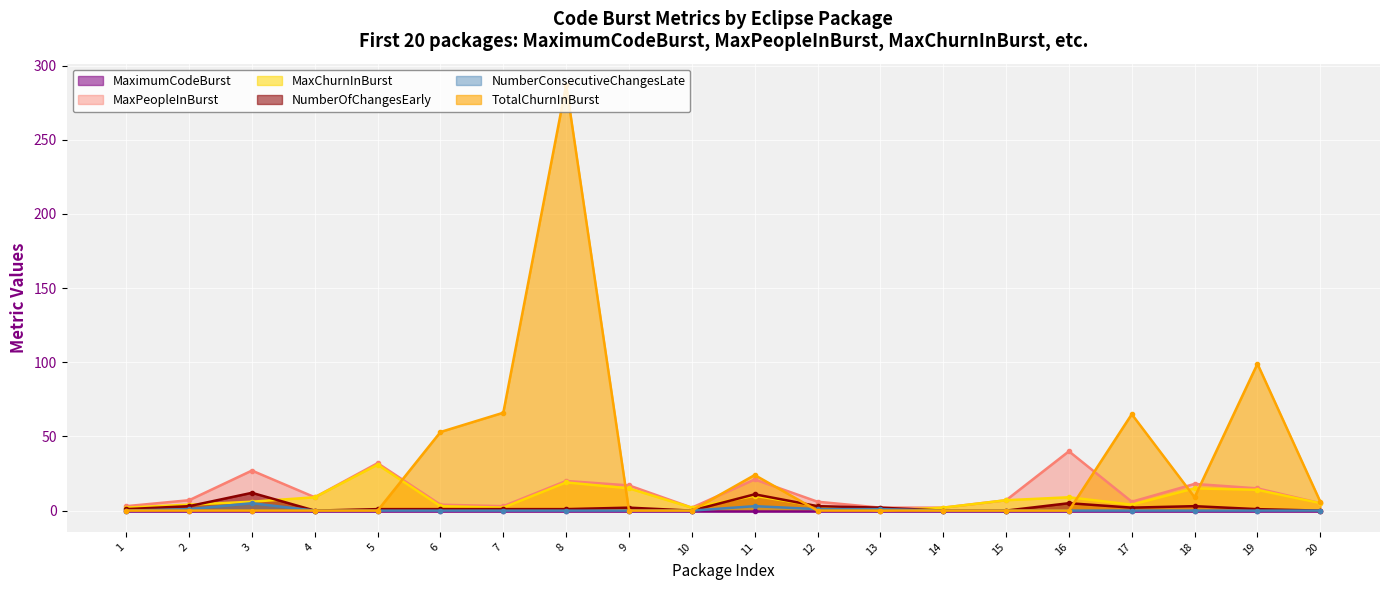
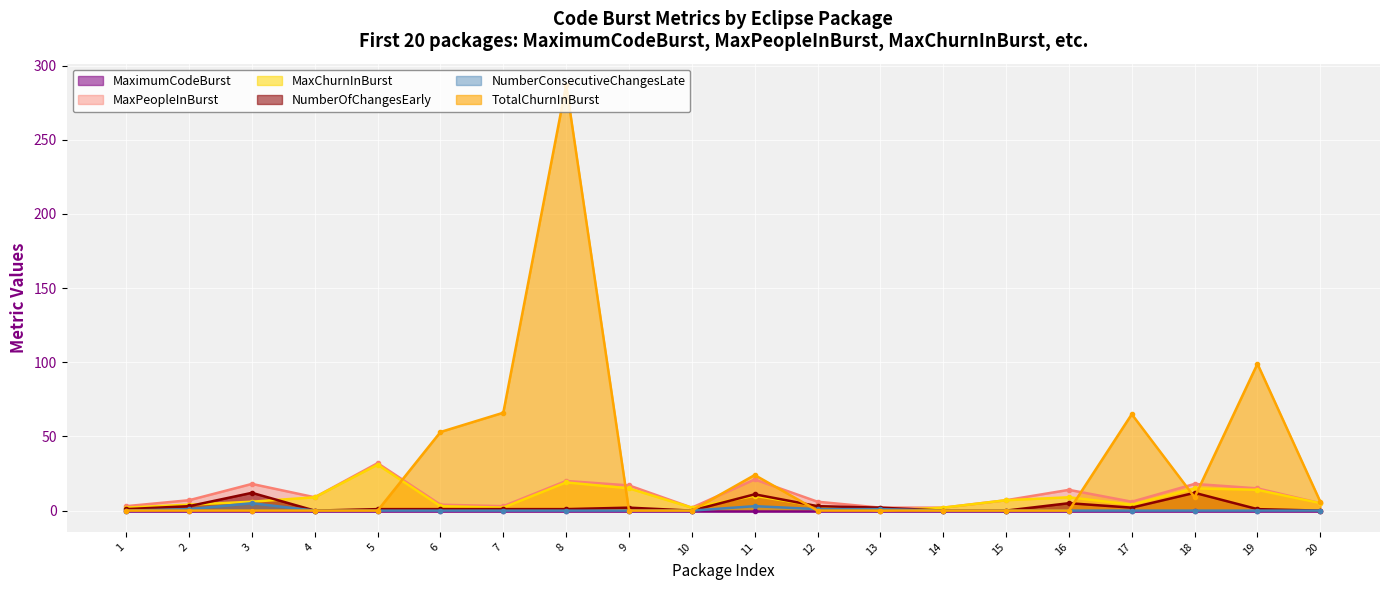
  {
    "MaximumCodeBurst": {
      "11": 0
    },
    "MaxPeopleInBurst": {
      "2": 7,
-     "3": 27,
+     "3": 18,
      "9": 17,
      "11": 21,
      "12": 6,
-     "16": 40,
+     "16": 14,
      "17": 6,
      "18": 18
    },
    "NumberOfChangesEarly": {
      "3": 12,
      "9": 2,
      "16": 5,
      "17": 2,
-     "18": 3
+     "18": 12
    },
    "NumberConsecutiveChangesLate": {
      "11": 3
    }
  }
